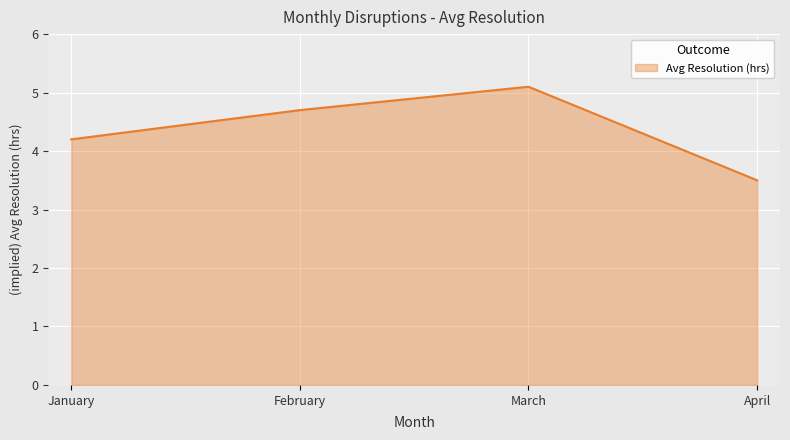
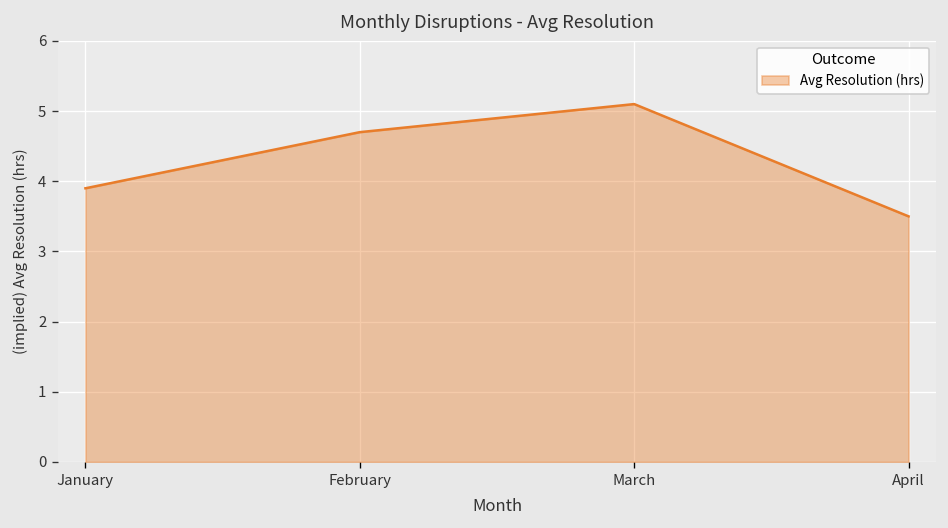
  {
-   "January": 4.2,
+   "January": 3.9,
    "February": 4.7,
    "March": 5.1,
    "April": 3.5
  }
